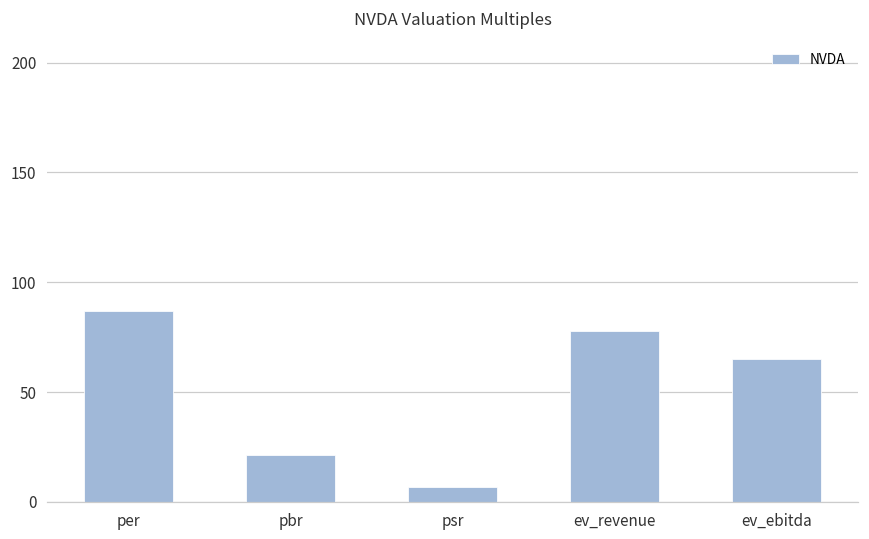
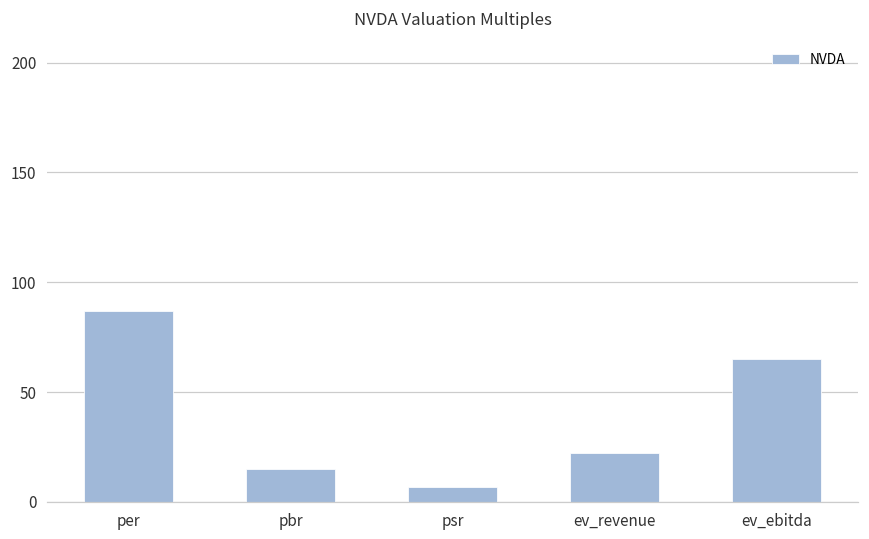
  {
    "per": 87,
-   "pbr": 21,
+   "pbr": 15,
    "psr": 7,
-   "ev_revenue": 78,
+   "ev_revenue": 22,
    "ev_ebitda": 65
  }
